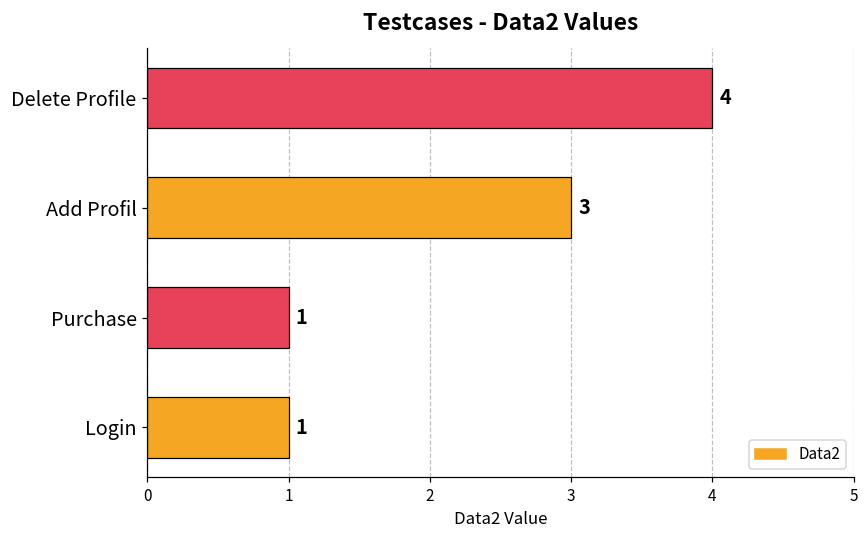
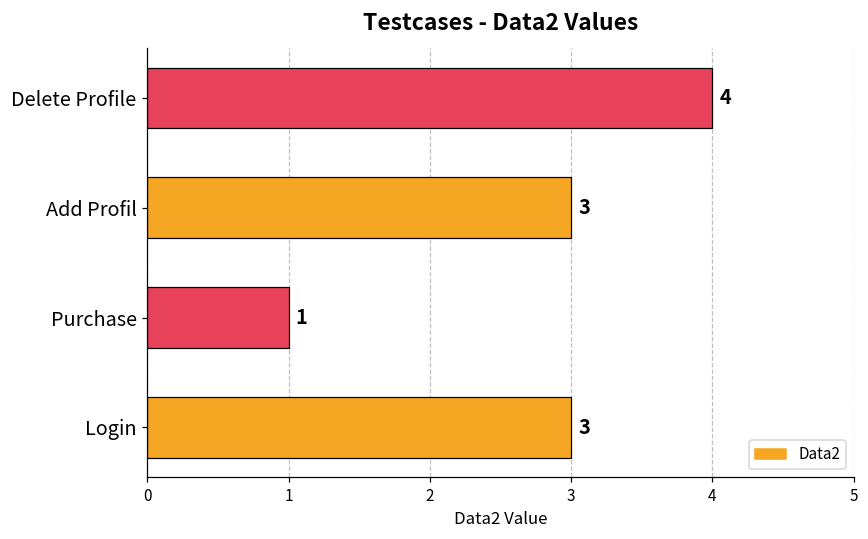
  {
    "Delete Profile": 4,
    "Add Profil": 3,
    "Purchase": 1,
-   "Login": 1
+   "Login": 3
  }
